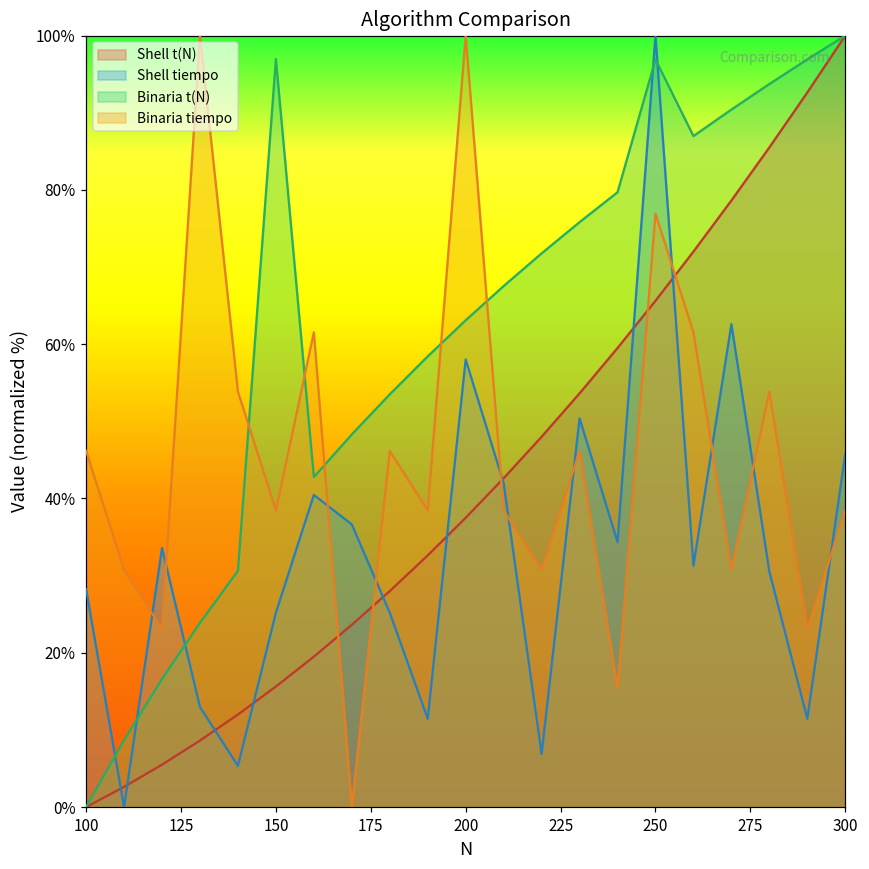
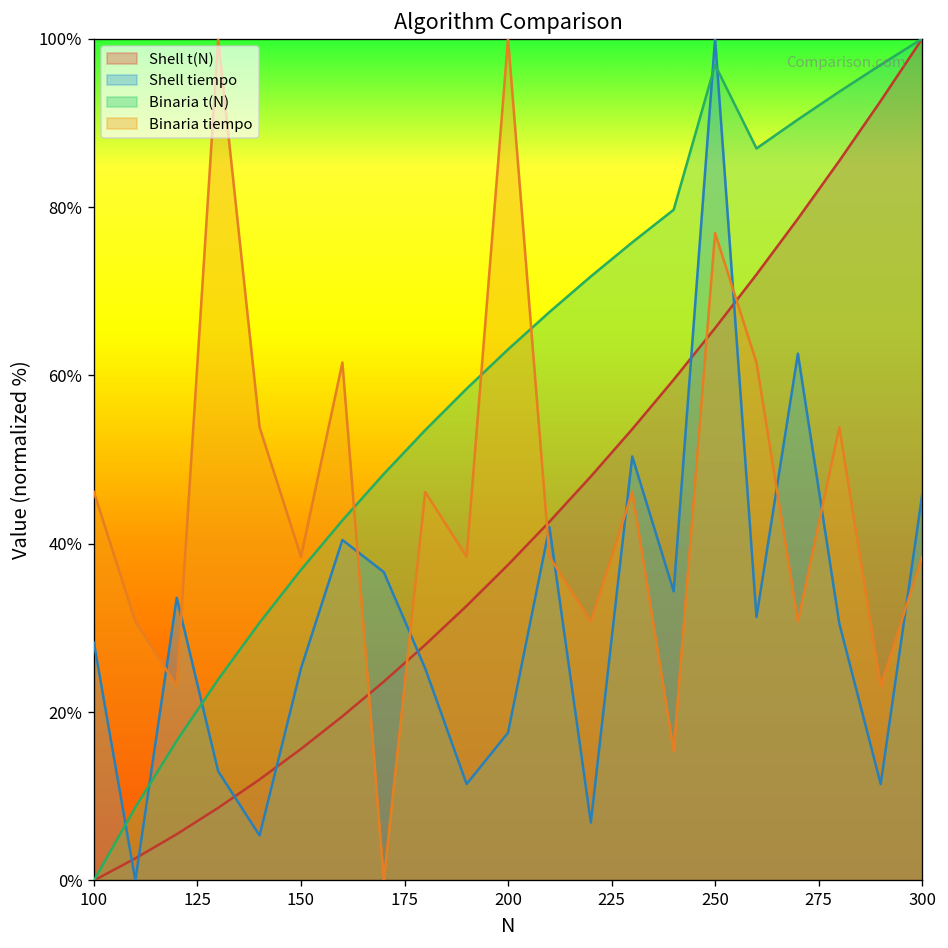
  {
    "Shell tiempo": {
      "100": "28%",
      "150": "25%",
-     "200": "58%",
+     "200": "18%",
      "250": "100%",
      "300": "46%"
    },
    "Binaria t(N)": {
-     "150": "97%",
+     "150": "37%",
      "200": "63%",
      "250": "97%"
    }
  }
